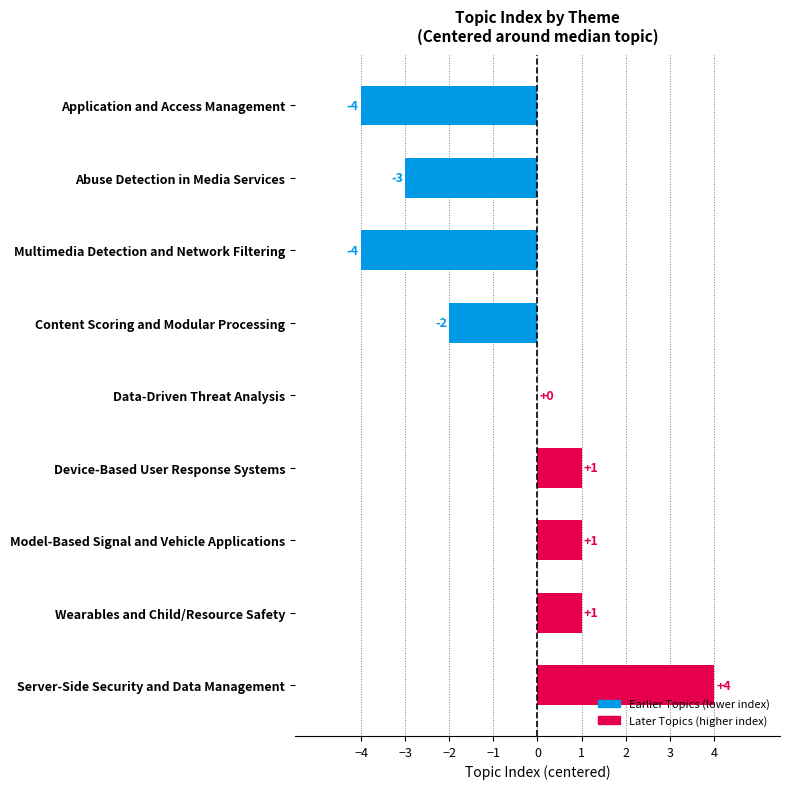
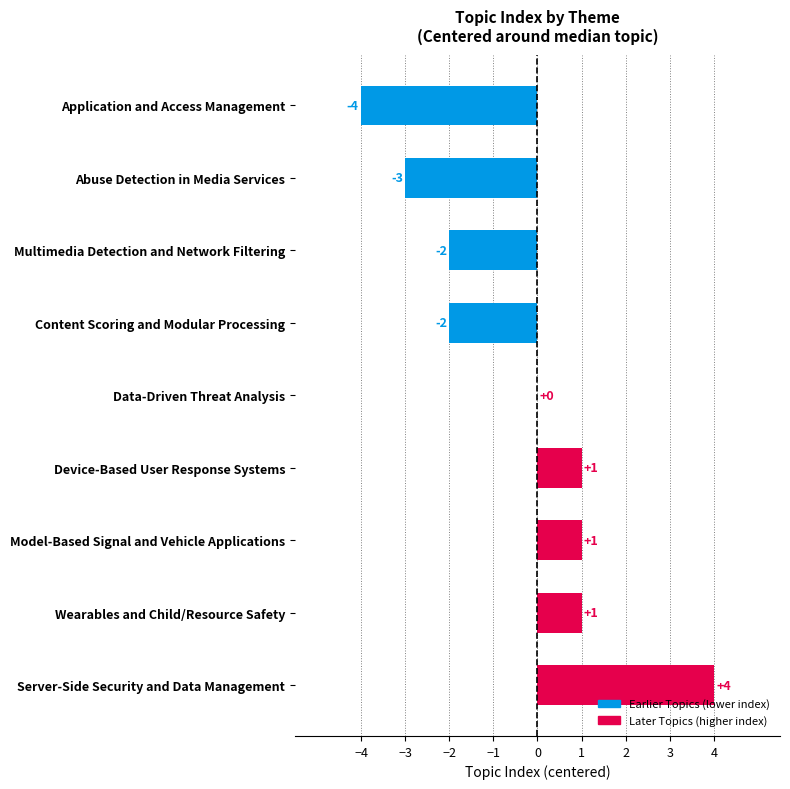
  {
    "Application and Access Management": "-4",
    "Abuse Detection in Media Services": "-3",
-   "Multimedia Detection and Network Filtering": "-4",
+   "Multimedia Detection and Network Filtering": "-2",
    "Content Scoring and Modular Processing": "-2",
    "Data-Driven Threat Analysis": "+0",
    "Device-Based User Response Systems": "+1",
    "Model-Based Signal and Vehicle Applications": "+1",
    "Wearables and Child/Resource Safety": "+1",
    "Server-Side Security and Data Management": "+4"
  }
